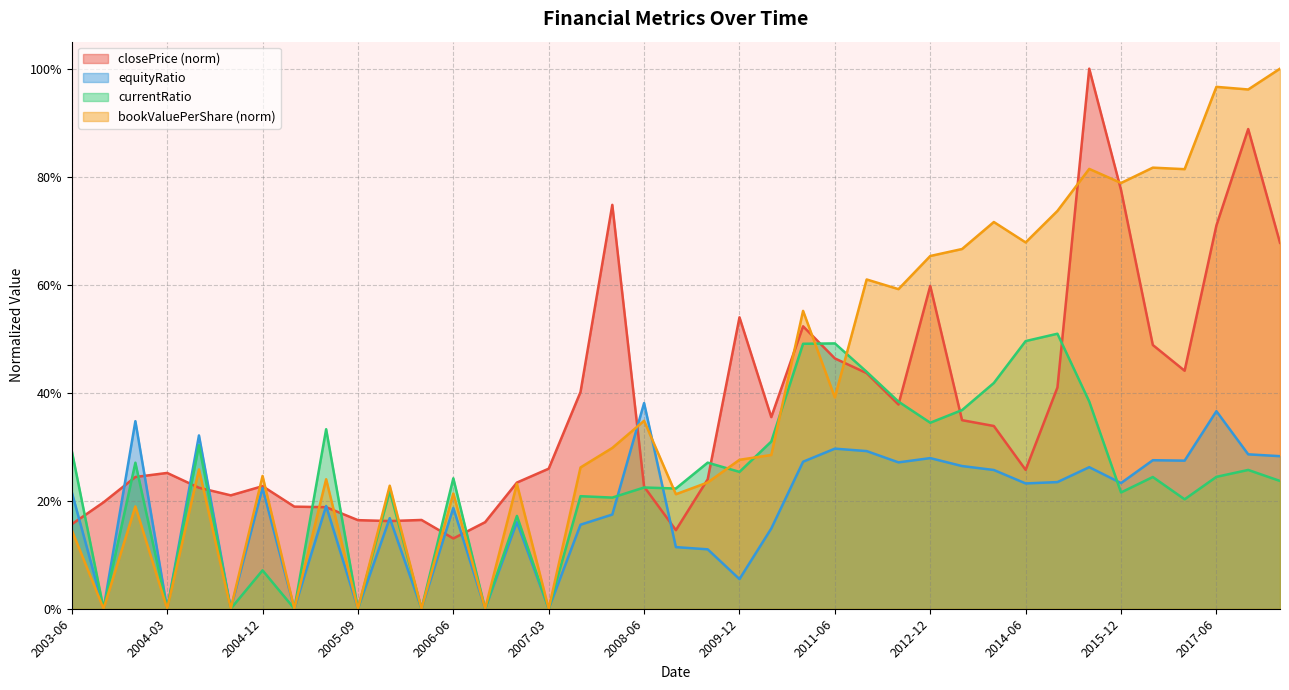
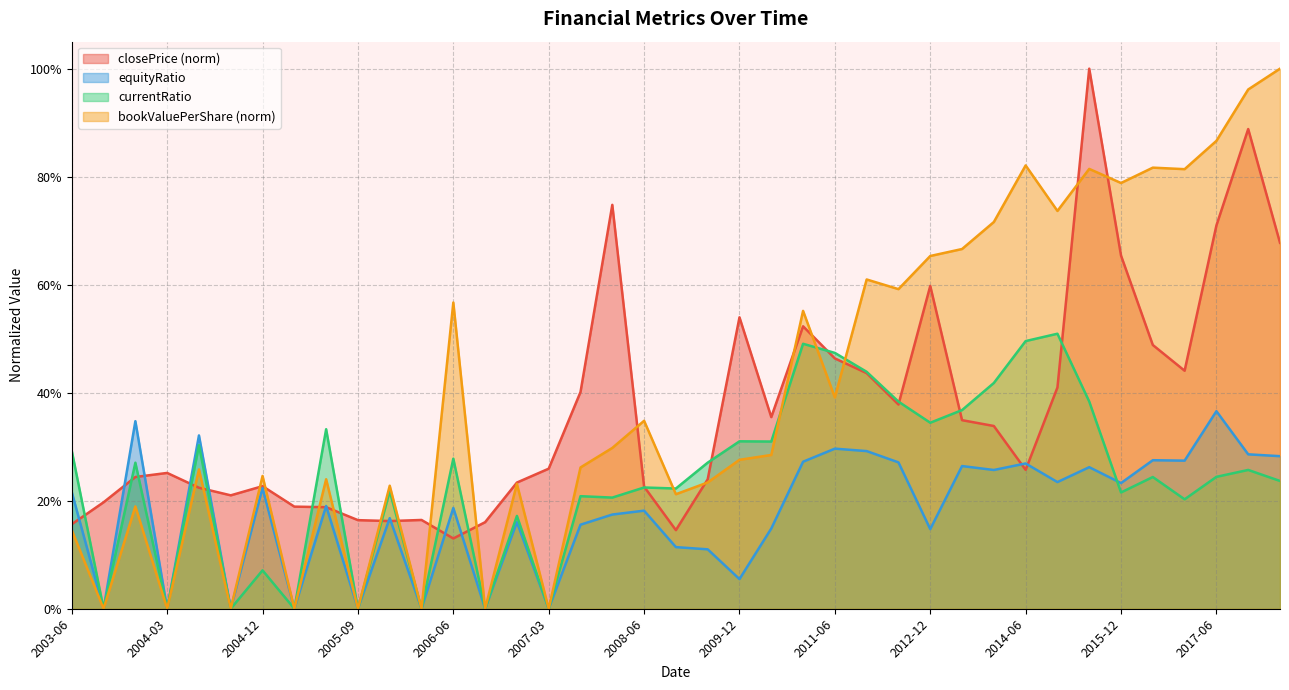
  {
    "closePrice (norm)": {
      "2003-06": "16%",
      "2004-03": "25%",
      "2005-09": "16%",
      "2006-06": "13%",
      "2007-03": "26%",
      "2009-12": "54%",
      "2011-06": "46%",
      "2012-12": "60%",
      "2014-06": "26%",
-     "2015-12": "78%",
+     "2015-12": "65%",
      "2017-06": "71%"
    },
    "equityRatio": {
      "2003-06": "22%",
      "2006-06": "19%",
-     "2008-06": "38%",
+     "2008-06": "18%",
      "2009-12": "5%",
      "2011-06": "30%",
-     "2012-12": "28%",
-     "2014-06": "23%",
+     "2012-12": "15%",
+     "2014-06": "27%",
      "2015-12": "23%",
      "2017-06": "37%"
    },
    "currentRatio": {
      "2003-06": "29%",
      "2004-12": "7%",
-     "2006-06": "24%",
-     "2009-12": "25%",
-     "2011-06": "49%",
+     "2006-06": "28%",
+     "2009-12": "31%",
+     "2011-06": "47%",
      "2012-12": "34%",
      "2014-06": "50%",
      "2015-12": "22%",
      "2017-06": "24%"
    },
    "bookValuePerShare (norm)": {
      "2003-06": "15%",
      "2004-12": "25%",
-     "2006-06": "21%",
+     "2006-06": "57%",
      "2008-06": "35%",
      "2009-12": "28%",
      "2011-06": "39%",
      "2012-12": "65%",
-     "2014-06": "68%",
+     "2014-06": "82%",
      "2015-12": "79%",
-     "2017-06": "97%"
+     "2017-06": "87%"
    }
  }
